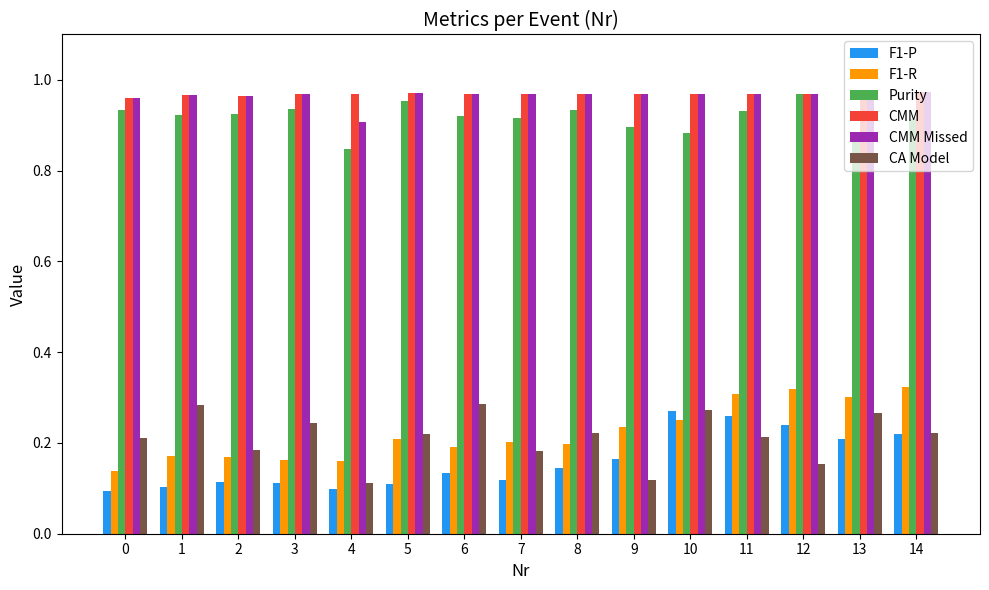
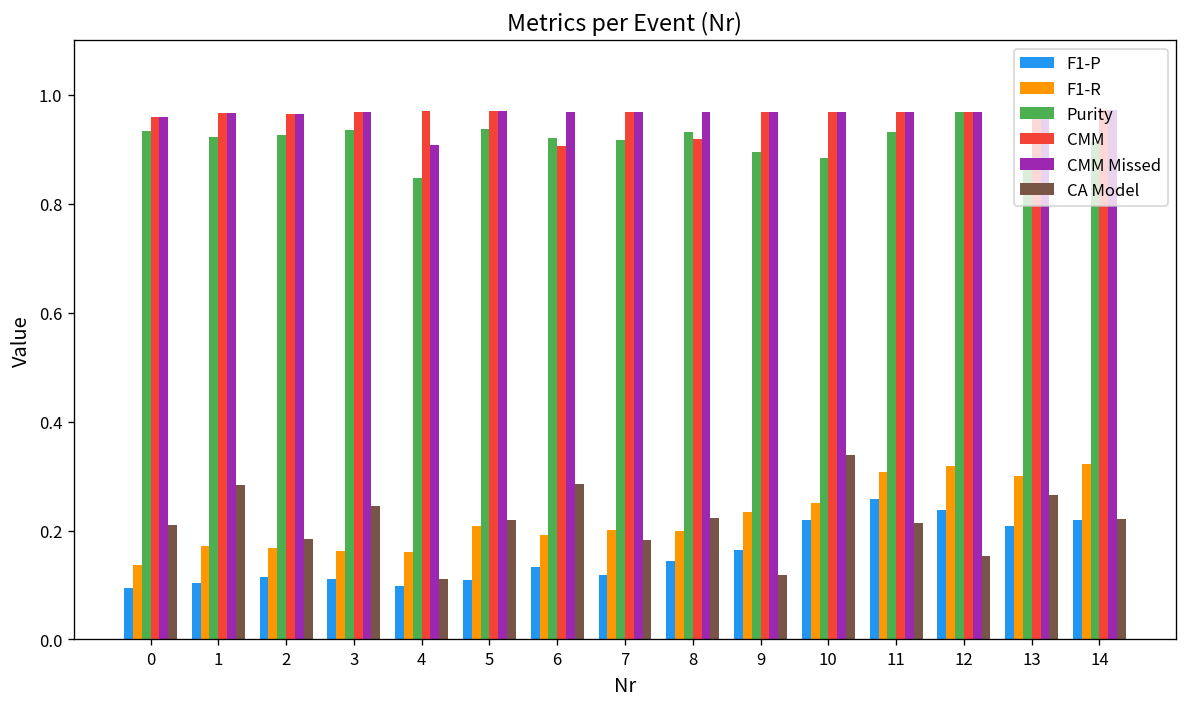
  {
    "F1-P": {
      "0": 0.10,
      "1": 0.10,
      "2": 0.11,
      "3": 0.11,
      "4": 0.10,
      "5": 0.11,
      "6": 0.13,
      "7": 0.12,
      "8": 0.14,
      "9": 0.17,
-     "10": 0.27,
+     "10": 0.22,
      "11": 0.26,
      "12": 0.24,
      "13": 0.21,
      "14": 0.22
    },
    "F1-R": {
      "0": 0.14,
      "1": 0.17,
      "2": 0.17,
      "3": 0.16,
      "4": 0.16,
      "5": 0.21,
      "6": 0.19,
      "7": 0.20,
      "8": 0.20,
      "9": 0.23,
      "10": 0.25,
      "11": 0.31,
      "12": 0.32,
      "13": 0.30,
      "14": 0.32
    },
    "Purity": {
      "0": 0.93,
      "1": 0.92,
      "2": 0.93,
      "3": 0.94,
      "4": 0.85,
-     "5": 0.95,
+     "5": 0.94,
      "6": 0.92,
      "7": 0.92,
      "8": 0.93,
      "9": 0.90,
      "10": 0.88,
      "11": 0.93,
      "12": 0.97
    },
    "CMM": {
      "0": 0.96,
      "1": 0.97,
      "2": 0.97,
      "3": 0.97,
      "4": 0.97,
      "5": 0.97,
-     "6": 0.97,
+     "6": 0.91,
      "7": 0.97,
-     "8": 0.97,
+     "8": 0.92,
      "9": 0.97,
      "10": 0.97,
      "11": 0.97,
      "12": 0.97
    },
    "CMM Missed": {
      "0": 0.96,
      "1": 0.97,
      "2": 0.97,
      "3": 0.97,
      "4": 0.91,
      "5": 0.97,
      "6": 0.97,
      "7": 0.97,
      "8": 0.97,
      "9": 0.97,
      "10": 0.97,
      "11": 0.97,
      "12": 0.97
    },
    "CA Model": {
      "0": 0.21,
      "1": 0.28,
      "2": 0.18,
      "3": 0.24,
      "4": 0.11,
      "5": 0.22,
      "6": 0.29,
      "7": 0.18,
      "8": 0.22,
      "9": 0.12,
-     "10": 0.27,
+     "10": 0.34,
      "11": 0.21,
      "12": 0.15,
      "13": 0.27,
      "14": 0.22
    }
  }
